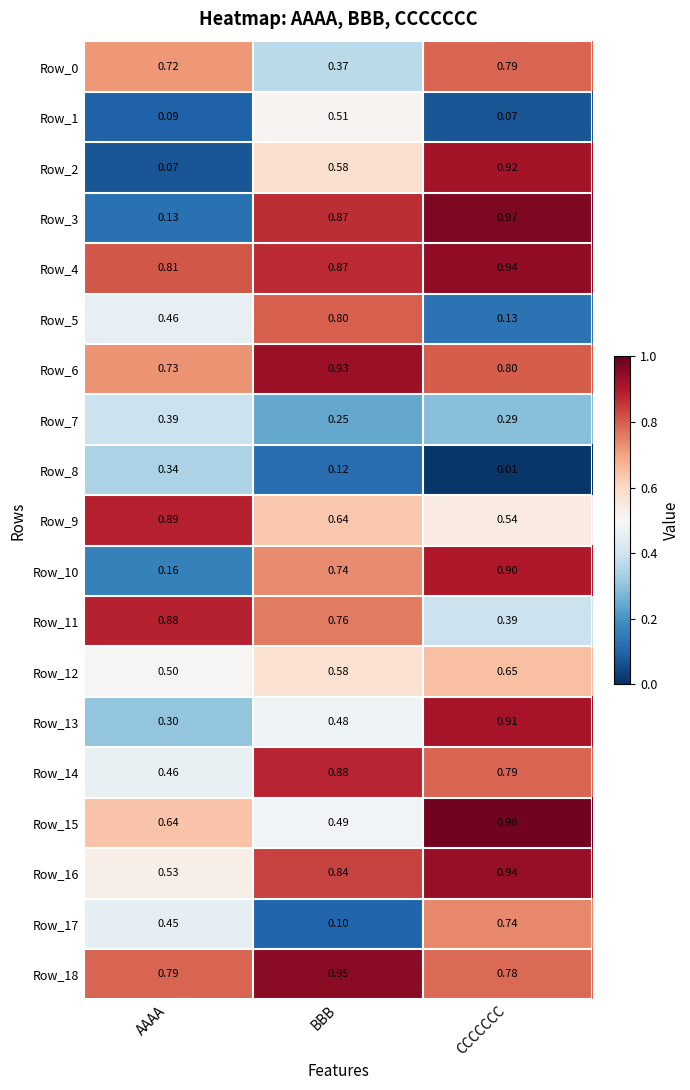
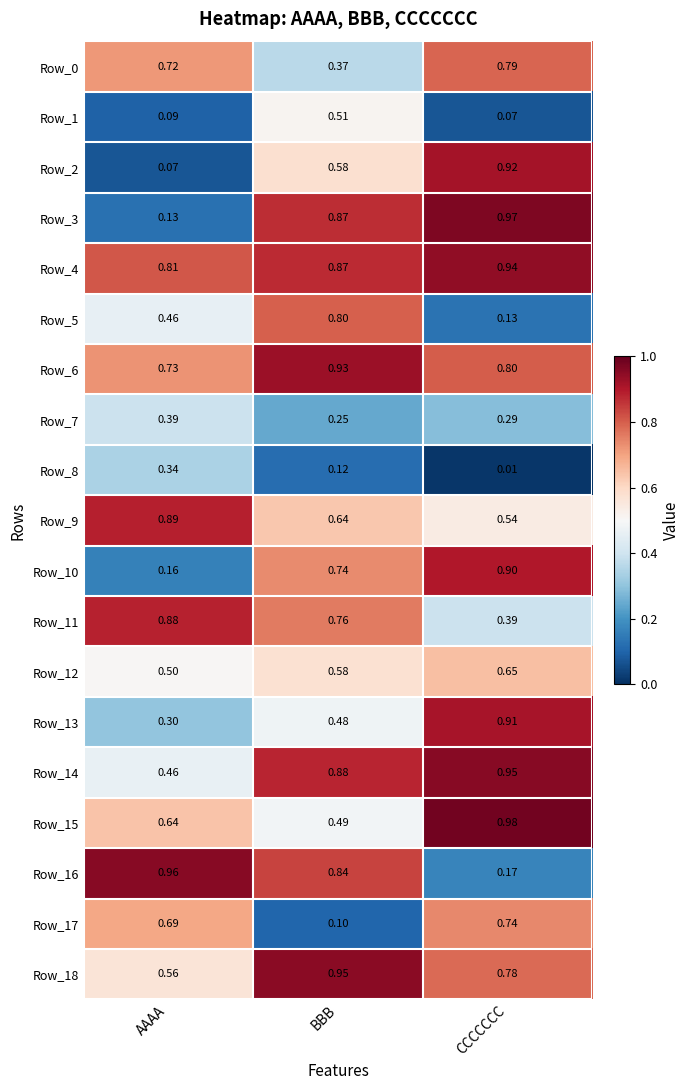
  {
    "Row_0": {
      "AAAA": 0.72,
      "BBB": 0.37,
      "CCCCCCC": 0.79
    },
    "Row_1": {
      "AAAA": 0.09,
      "BBB": 0.51,
      "CCCCCCC": 0.07
    },
    "Row_2": {
      "AAAA": 0.07,
      "BBB": 0.58,
      "CCCCCCC": 0.92
    },
    "Row_3": {
      "AAAA": 0.13,
      "BBB": 0.87,
      "CCCCCCC": 0.97
    },
    "Row_4": {
      "AAAA": 0.81,
      "BBB": 0.87,
      "CCCCCCC": 0.94
    },
    "Row_5": {
      "AAAA": 0.46,
      "BBB": 0.80,
      "CCCCCCC": 0.13
    },
    "Row_6": {
      "AAAA": 0.73,
      "BBB": 0.93,
      "CCCCCCC": 0.80
    },
    "Row_7": {
      "AAAA": 0.39,
      "BBB": 0.25,
      "CCCCCCC": 0.29
    },
    "Row_8": {
      "AAAA": 0.34,
      "BBB": 0.12,
      "CCCCCCC": 0.01
    },
    "Row_9": {
      "AAAA": 0.89,
      "BBB": 0.64,
      "CCCCCCC": 0.54
    },
    "Row_10": {
      "AAAA": 0.16,
      "BBB": 0.74,
      "CCCCCCC": 0.90
    },
    "Row_11": {
      "AAAA": 0.88,
      "BBB": 0.76,
      "CCCCCCC": 0.39
    },
    "Row_12": {
      "AAAA": 0.50,
      "BBB": 0.58,
      "CCCCCCC": 0.65
    },
    "Row_13": {
      "AAAA": 0.30,
      "BBB": 0.48,
      "CCCCCCC": 0.91
    },
    "Row_14": {
      "AAAA": 0.46,
      "BBB": 0.88,
-     "CCCCCCC": 0.79
+     "CCCCCCC": 0.95
    },
    "Row_15": {
      "AAAA": 0.64,
      "BBB": 0.49,
      "CCCCCCC": 0.98
    },
    "Row_16": {
-     "AAAA": 0.53,
+     "AAAA": 0.96,
      "BBB": 0.84,
-     "CCCCCCC": 0.94
+     "CCCCCCC": 0.17
    },
    "Row_17": {
-     "AAAA": 0.45,
+     "AAAA": 0.69,
      "BBB": 0.10,
      "CCCCCCC": 0.74
    },
    "Row_18": {
-     "AAAA": 0.79,
+     "AAAA": 0.56,
      "BBB": 0.95,
      "CCCCCCC": 0.78
    }
  }
